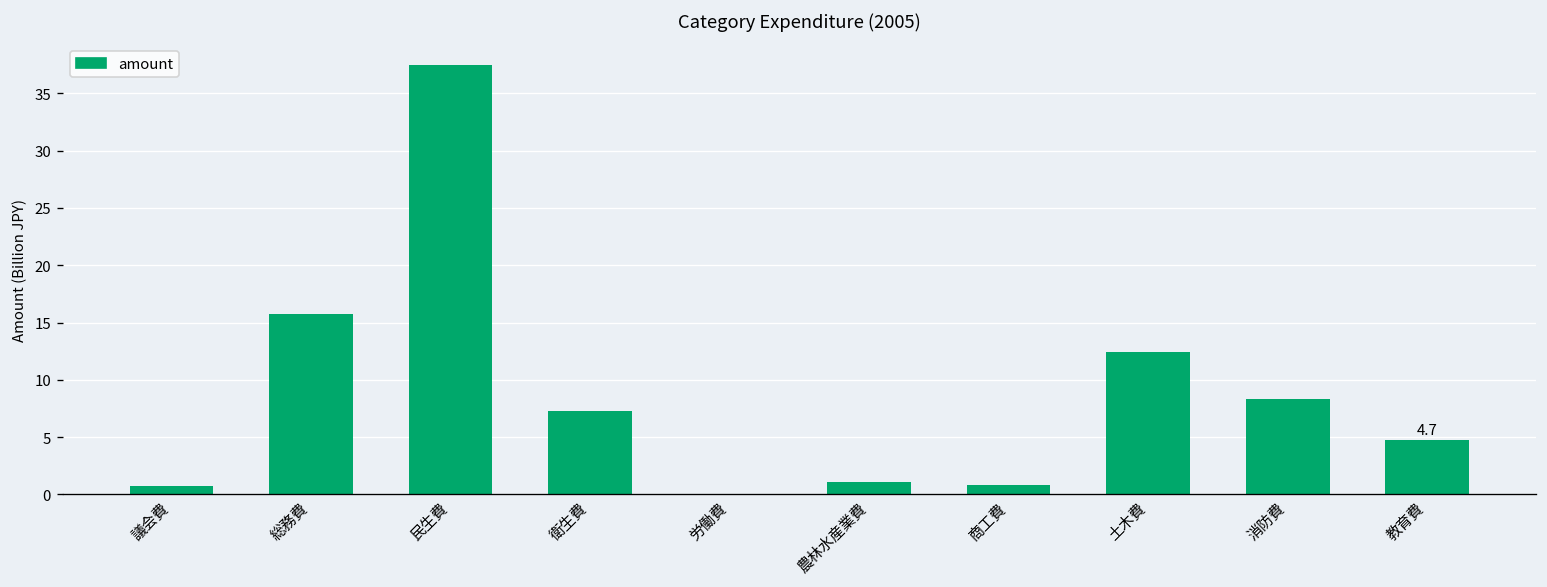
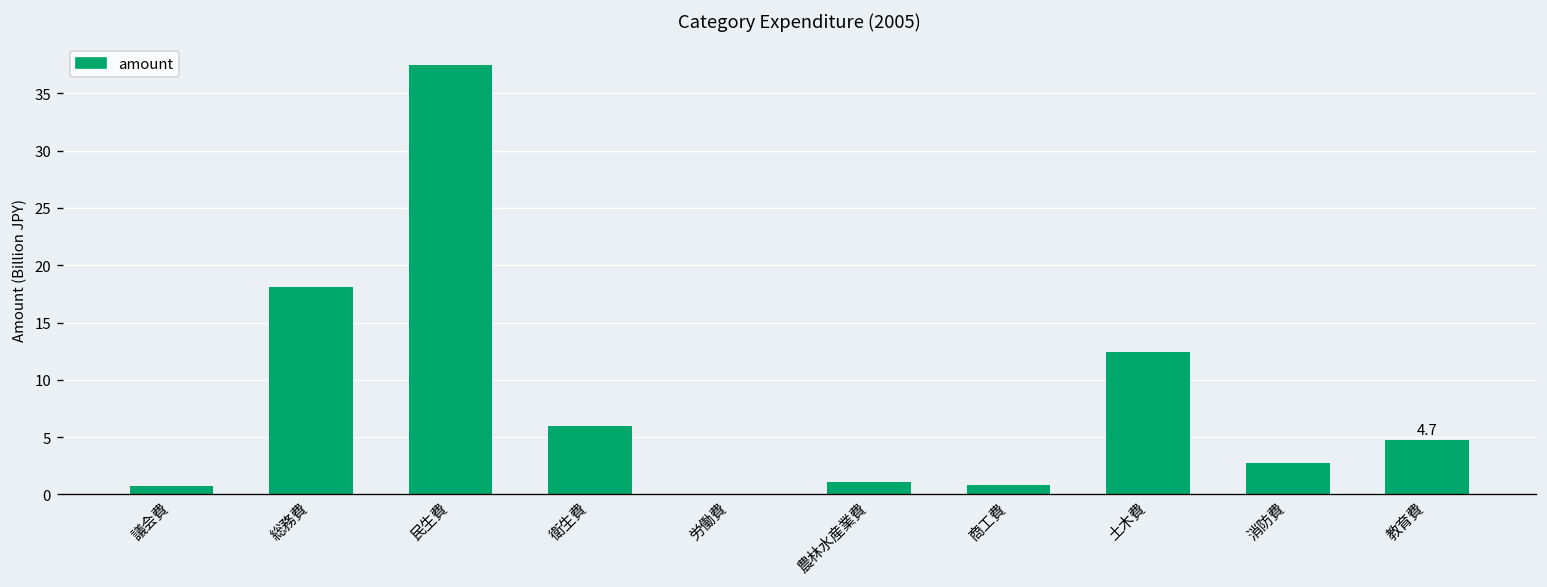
  {
    "議会費": 1,
-   "総務費": 16,
+   "総務費": 18,
    "民生費": 37,
-   "衛生費": 7,
+   "衛生費": 6,
    "農林水産業費": 1,
    "商工費": 1,
    "土木費": 12,
-   "消防費": 8
+   "消防費": 3
  }
